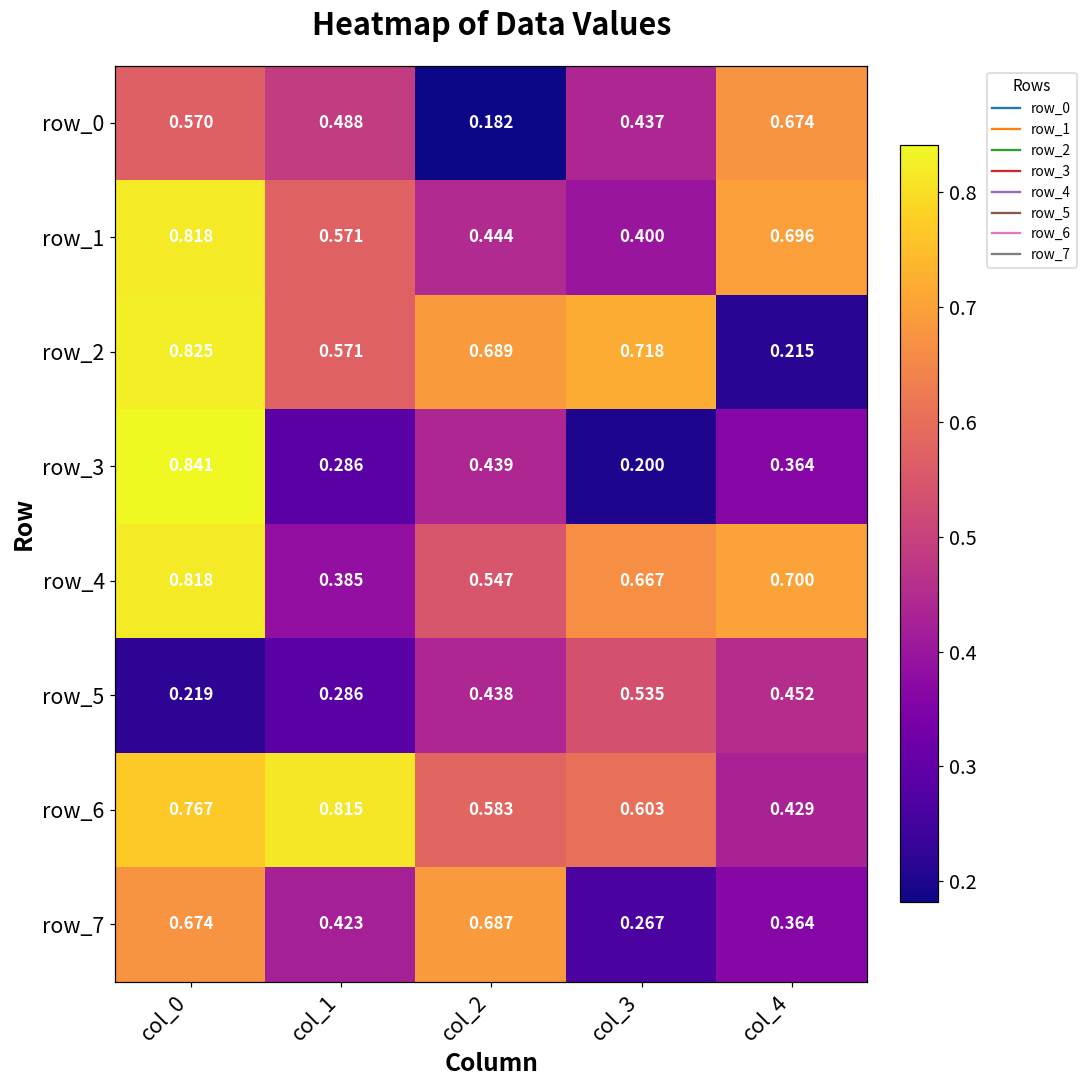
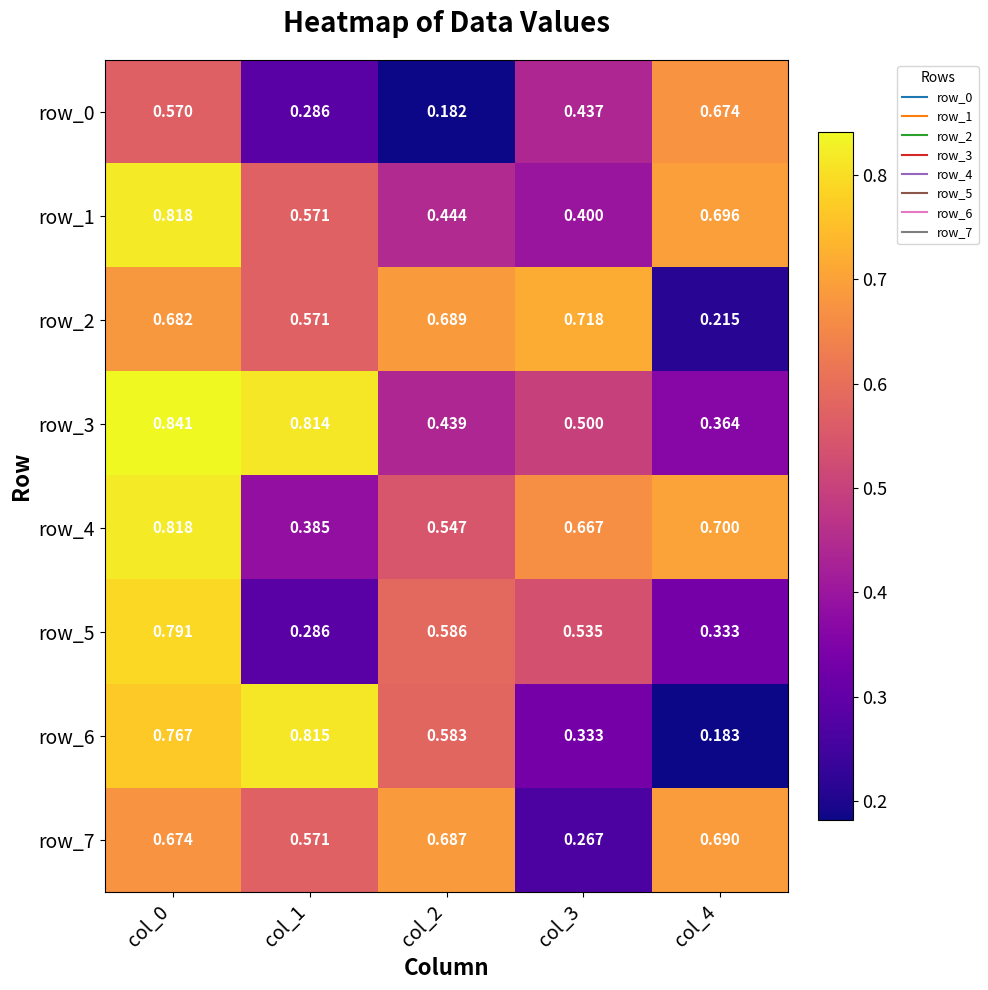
  {
    "row_0": {
      "col_0": 0.570,
-     "col_1": 0.488,
+     "col_1": 0.286,
      "col_2": 0.182,
      "col_3": 0.437,
      "col_4": 0.674
    },
    "row_1": {
      "col_0": 0.818,
      "col_1": 0.571,
      "col_2": 0.444,
      "col_3": 0.400,
      "col_4": 0.696
    },
    "row_2": {
-     "col_0": 0.825,
+     "col_0": 0.682,
      "col_1": 0.571,
      "col_2": 0.689,
      "col_3": 0.718,
      "col_4": 0.215
    },
    "row_3": {
      "col_0": 0.841,
-     "col_1": 0.286,
+     "col_1": 0.814,
      "col_2": 0.439,
-     "col_3": 0.200,
+     "col_3": 0.500,
      "col_4": 0.364
    },
    "row_4": {
      "col_0": 0.818,
      "col_1": 0.385,
      "col_2": 0.547,
      "col_3": 0.667,
      "col_4": 0.700
    },
    "row_5": {
-     "col_0": 0.219,
+     "col_0": 0.791,
      "col_1": 0.286,
-     "col_2": 0.438,
+     "col_2": 0.586,
      "col_3": 0.535,
-     "col_4": 0.452
+     "col_4": 0.333
    },
    "row_6": {
      "col_0": 0.767,
      "col_1": 0.815,
      "col_2": 0.583,
-     "col_3": 0.603,
-     "col_4": 0.429
+     "col_3": 0.333,
+     "col_4": 0.183
    },
    "row_7": {
      "col_0": 0.674,
-     "col_1": 0.423,
+     "col_1": 0.571,
      "col_2": 0.687,
      "col_3": 0.267,
-     "col_4": 0.364
+     "col_4": 0.690
    }
  }
